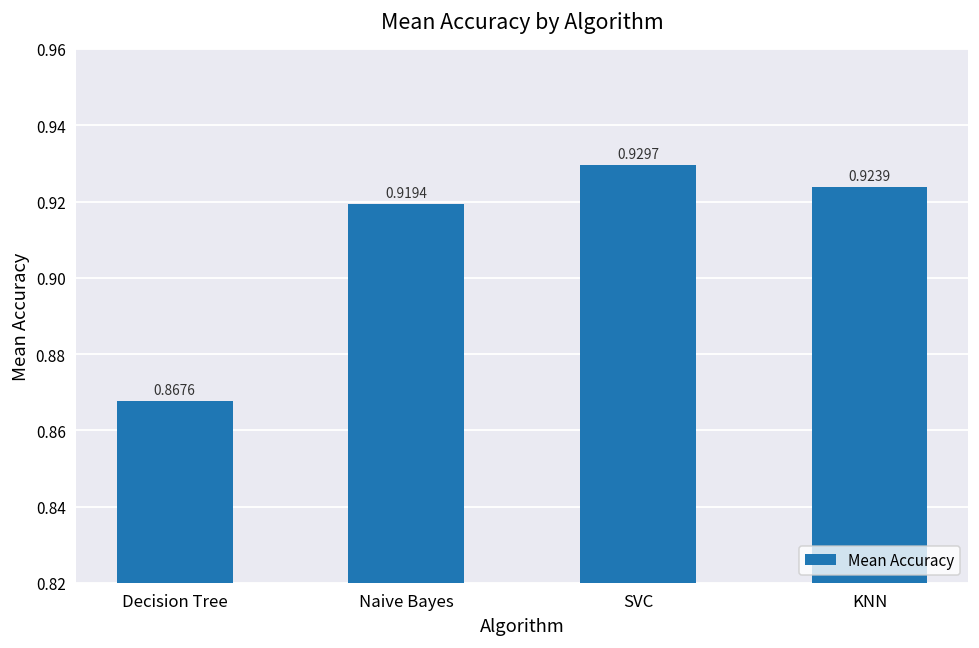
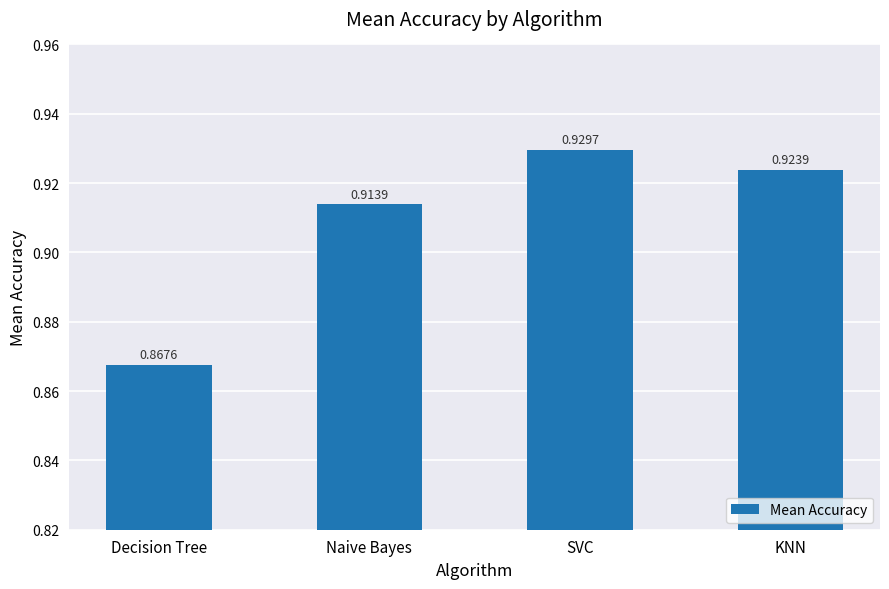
  {
    "Decision Tree": 0.8676,
-   "Naive Bayes": 0.9194,
+   "Naive Bayes": 0.9139,
    "SVC": 0.9297,
    "KNN": 0.9239
  }
